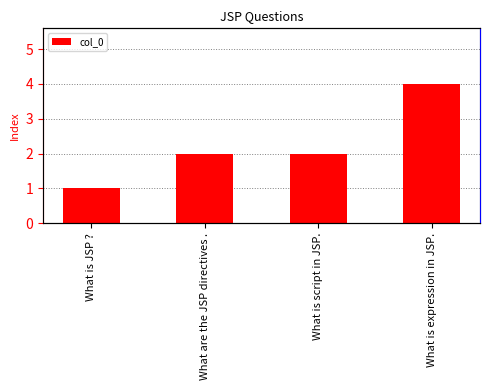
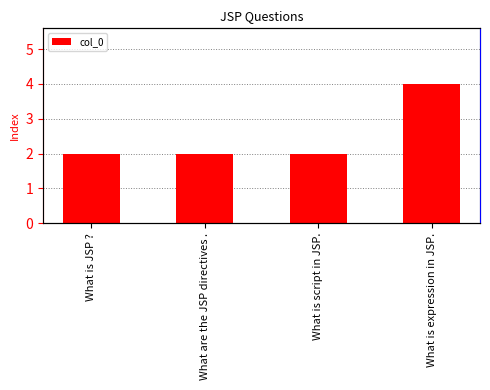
  {
-   "What is JSP ?": 1,
+   "What is JSP ?": 2,
    "What are the JSP directives .": 2,
    "What is script in JSP.": 2,
    "What is expression in JSP.": 4
  }
